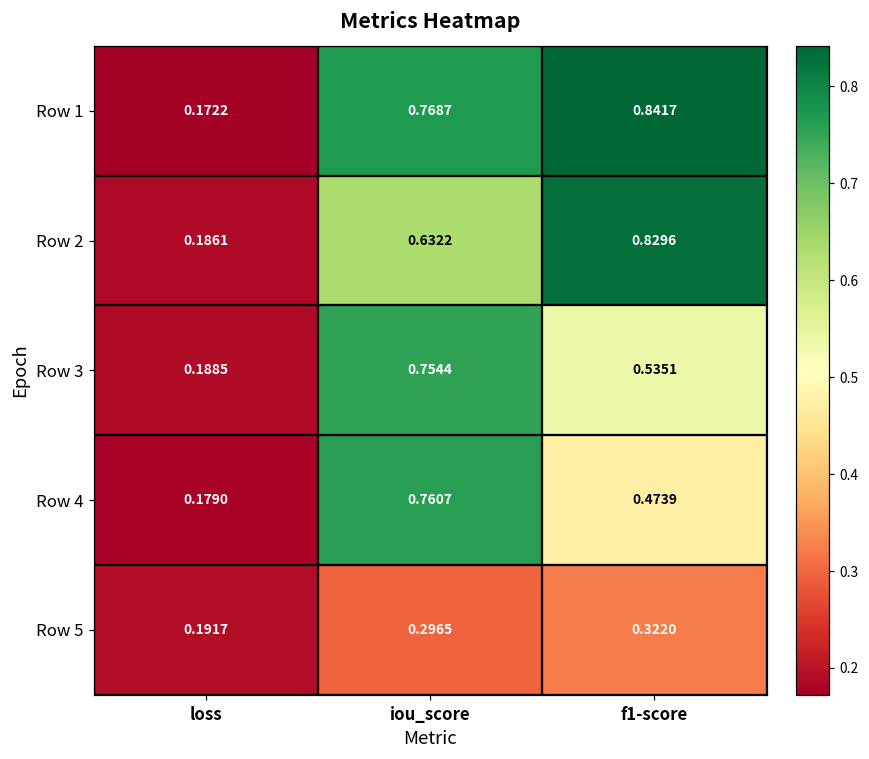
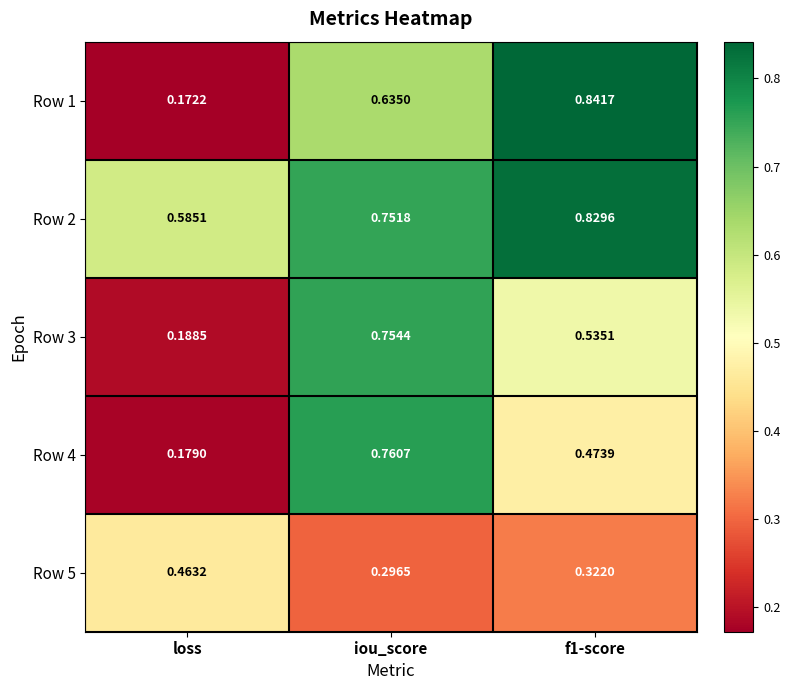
  {
    "Row 1": {
      "loss": 0.1722,
-     "iou_score": 0.7687,
+     "iou_score": 0.6350,
      "f1-score": 0.8417
    },
    "Row 2": {
-     "loss": 0.1861,
-     "iou_score": 0.6322,
+     "loss": 0.5851,
+     "iou_score": 0.7518,
      "f1-score": 0.8296
    },
    "Row 3": {
      "loss": 0.1885,
      "iou_score": 0.7544,
      "f1-score": 0.5351
    },
    "Row 4": {
      "loss": 0.1790,
      "iou_score": 0.7607,
      "f1-score": 0.4739
    },
    "Row 5": {
-     "loss": 0.1917,
+     "loss": 0.4632,
      "iou_score": 0.2965,
      "f1-score": 0.3220
    }
  }
